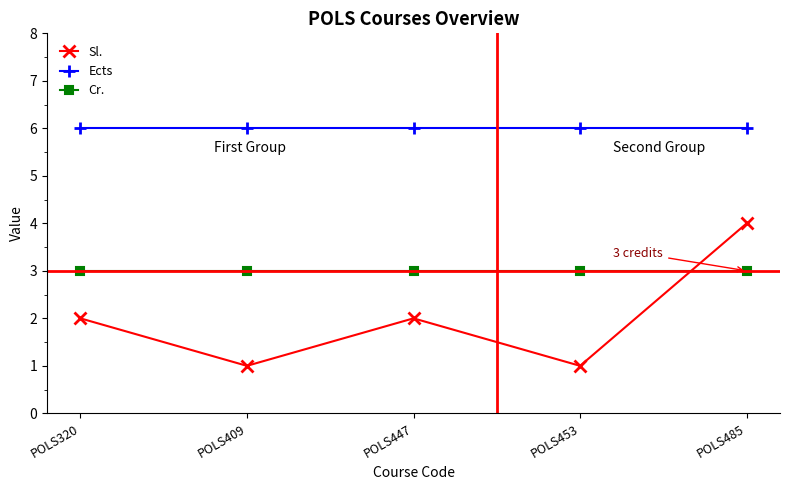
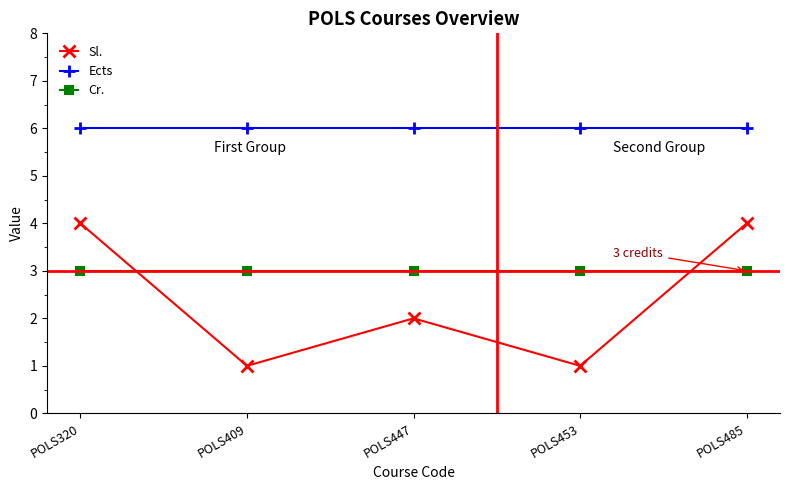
  {
    "Sl.": {
-     "POLS320": 2,
+     "POLS320": 4,
      "POLS409": 1,
      "POLS447": 2,
      "POLS453": 1,
      "POLS485": 4
    },
    "Ects": {
      "POLS320": 6,
      "POLS409": 6,
      "POLS447": 6,
      "POLS453": 6,
      "POLS485": 6
    },
    "Cr.": {
      "POLS485": 3
    }
  }
